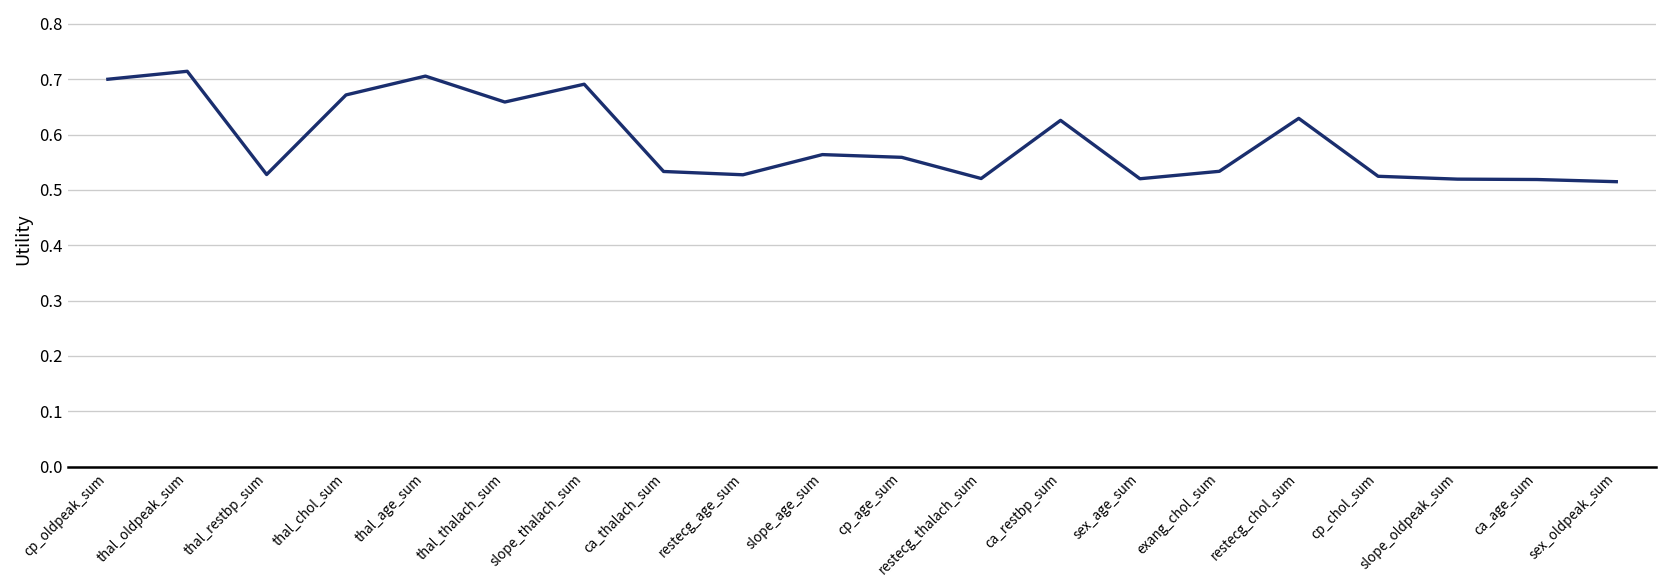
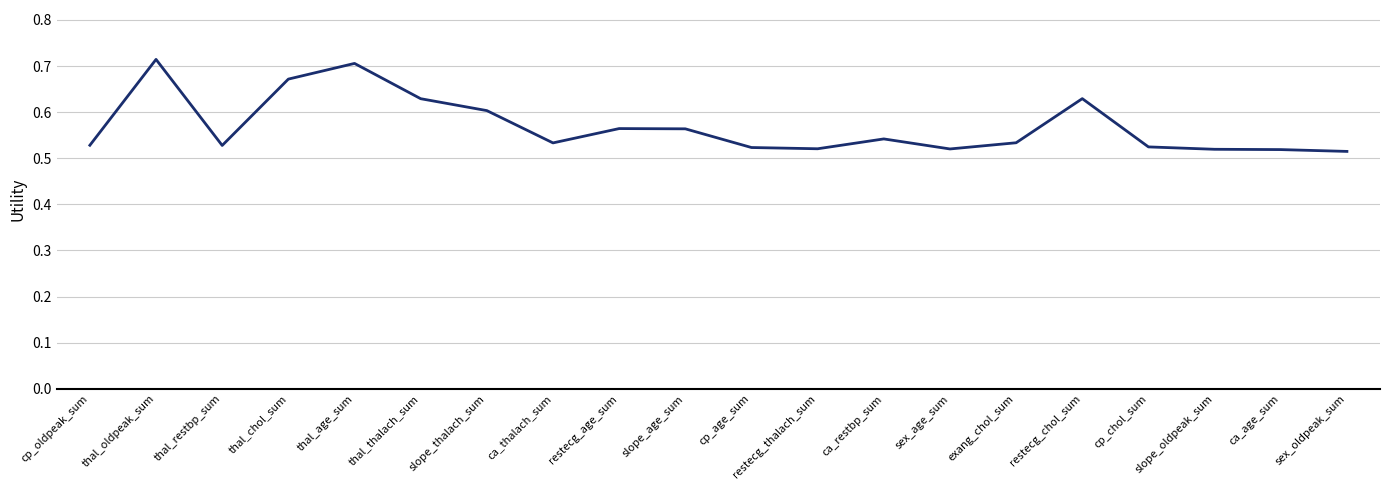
  {
-   "cp_oldpeak_sum": 0.70,
+   "cp_oldpeak_sum": 0.53,
    "thal_oldpeak_sum": 0.71,
    "thal_restbp_sum": 0.53,
    "thal_chol_sum": 0.67,
    "thal_age_sum": 0.71,
-   "thal_thalach_sum": 0.66,
-   "slope_thalach_sum": 0.69,
+   "thal_thalach_sum": 0.63,
+   "slope_thalach_sum": 0.60,
    "ca_thalach_sum": 0.53,
-   "restecg_age_sum": 0.53,
+   "restecg_age_sum": 0.56,
    "slope_age_sum": 0.56,
-   "cp_age_sum": 0.56,
+   "cp_age_sum": 0.52,
    "restecg_thalach_sum": 0.52,
-   "ca_restbp_sum": 0.63,
+   "ca_restbp_sum": 0.54,
    "sex_age_sum": 0.52,
    "exang_chol_sum": 0.53,
    "restecg_chol_sum": 0.63,
    "cp_chol_sum": 0.52,
    "slope_oldpeak_sum": 0.52,
    "ca_age_sum": 0.52,
    "sex_oldpeak_sum": 0.51
  }
